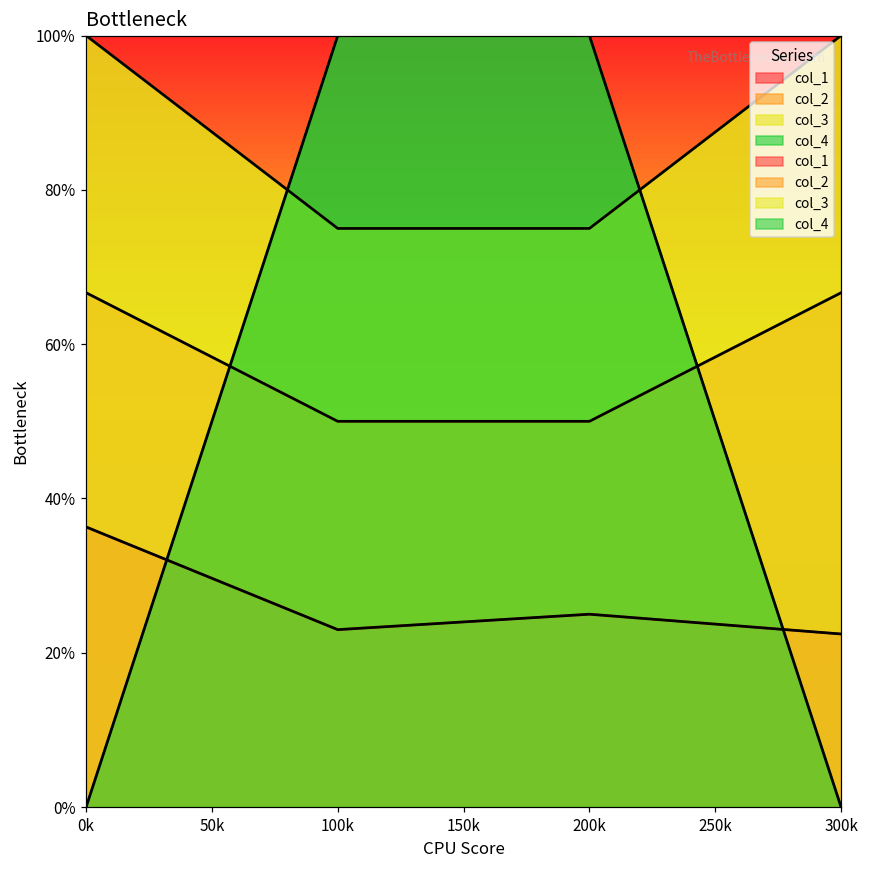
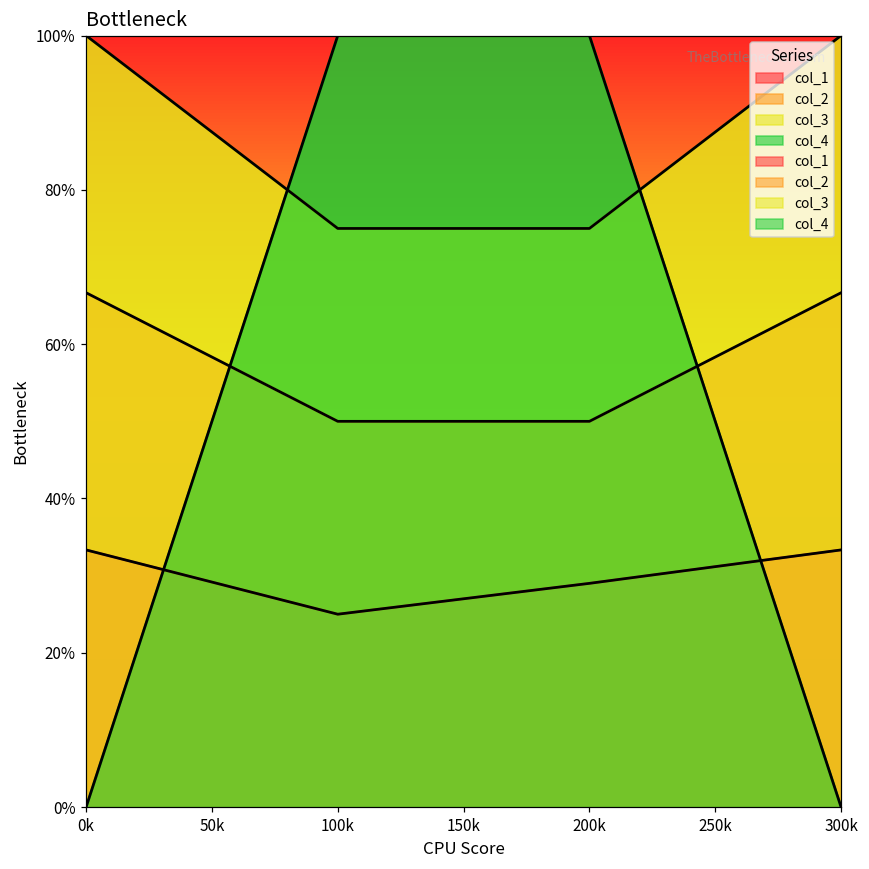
  {
    "col_1": {
-     "0k": "36%",
-     "100k": "23%",
-     "200k": "25%",
-     "300k": "22%"
+     "0k": "33%",
+     "100k": "25%",
+     "200k": "29%",
+     "300k": "33%"
    },
    "col_2": {
      "0k": "67%",
      "100k": "50%",
      "200k": "50%",
      "300k": "67%"
    },
    "col_3": {
      "0k": "100%",
      "100k": "75%",
      "200k": "75%",
      "300k": "100%"
    },
    "col_4": {
      "0k": "0%",
      "100k": "100%",
      "200k": "100%",
      "300k": "0%"
    }
  }
